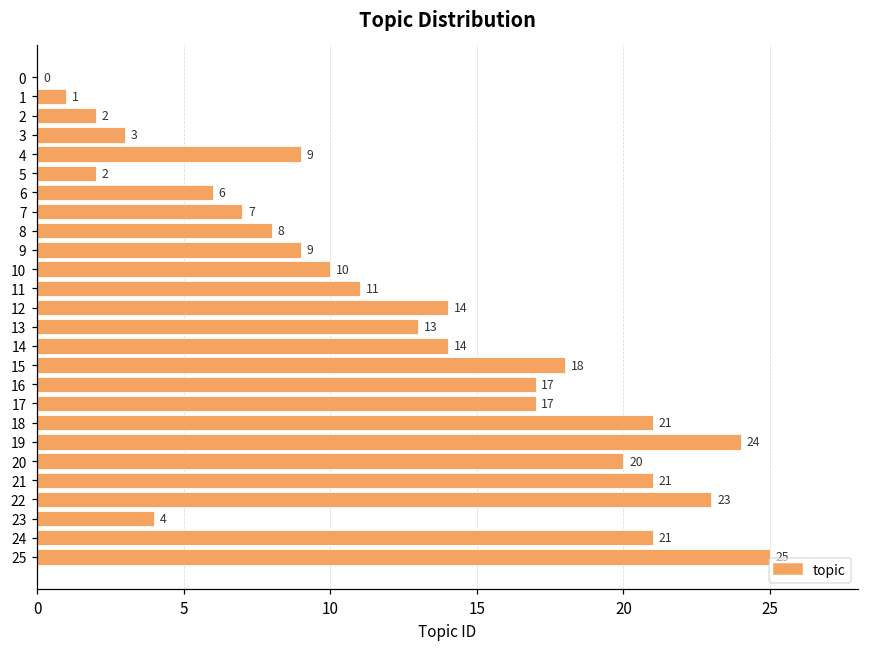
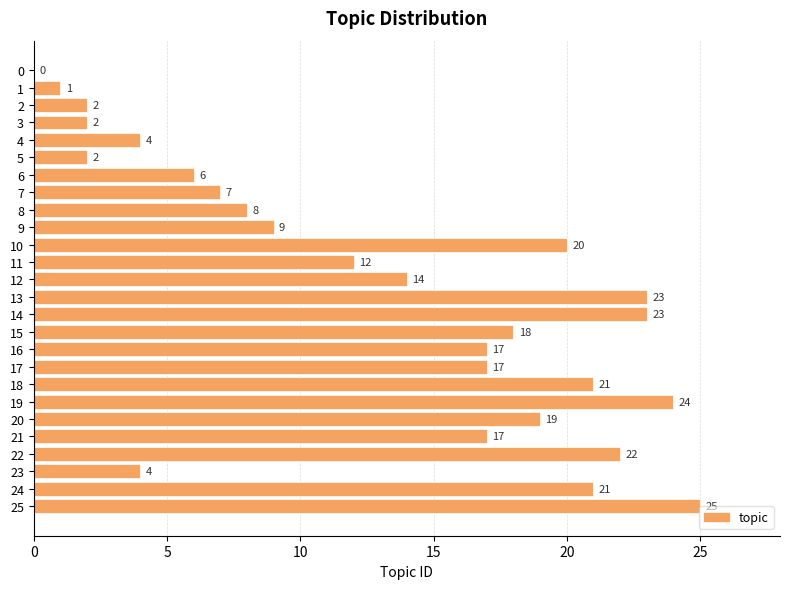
  {
    "0": 0,
    "1": 1,
    "2": 2,
-   "3": 3,
-   "4": 9,
+   "3": 2,
+   "4": 4,
    "5": 2,
    "6": 6,
    "7": 7,
    "8": 8,
    "9": 9,
-   "10": 10,
-   "11": 11,
+   "10": 20,
+   "11": 12,
    "12": 14,
-   "13": 13,
-   "14": 14,
+   "13": 23,
+   "14": 23,
    "15": 18,
    "16": 17,
    "17": 17,
    "18": 21,
    "19": 24,
-   "20": 20,
-   "21": 21,
-   "22": 23,
+   "20": 19,
+   "21": 17,
+   "22": 22,
    "23": 4,
    "24": 21
  }
